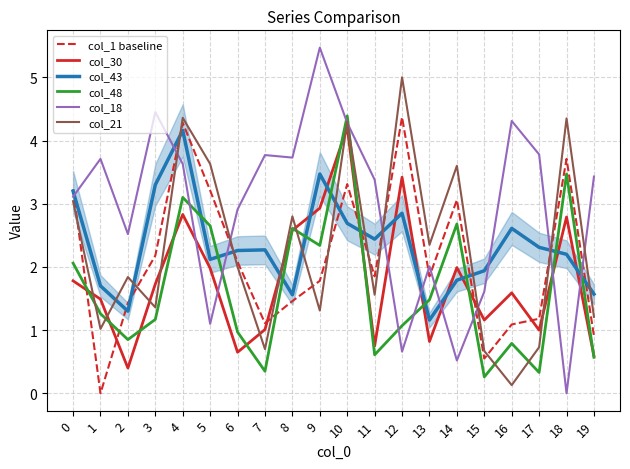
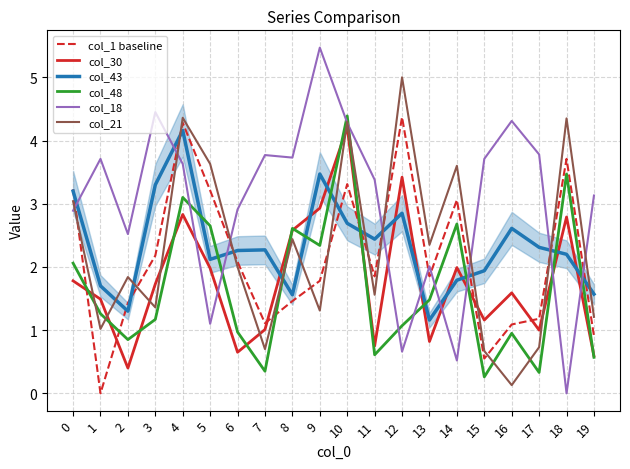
  {
    "col_48": {
      "0": 2.1,
      "1": 1.3,
      "2": 0.9,
      "3": 1.2,
      "4": 3.1,
      "5": 2.7,
      "6": 1.0,
      "7": 0.4,
      "9": 2.3,
      "10": 4.4,
      "11": 0.6,
      "12": 1.1,
      "13": 1.5,
      "14": 2.7,
      "15": 0.3,
-     "16": 0.8,
+     "16": 1.0,
      "17": 0.3,
      "18": 3.5
    },
    "col_18": {
-     "0": 3.1,
+     "0": 2.9,
      "1": 3.7,
      "2": 2.5,
      "4": 3.6,
      "5": 1.1,
      "6": 2.9,
      "7": 3.8,
      "8": 3.7,
      "9": 5.5,
      "11": 3.4,
      "12": 0.7,
      "13": 2.0,
      "14": 0.5,
-     "15": 1.6,
+     "15": 3.7,
      "16": 4.3,
      "17": 3.8,
      "18": 0.0,
-     "19": 3.4
+     "19": 3.1
    },
    "col_21": {
      "0": 3.0,
      "1": 1.0,
      "2": 1.8,
      "3": 1.4,
      "4": 4.4,
      "5": 3.6,
      "6": 2.0,
      "7": 0.7,
-     "8": 2.8,
+     "8": 2.4,
      "9": 1.3,
      "11": 1.6,
      "12": 5.0,
      "13": 2.4,
      "14": 3.6,
      "15": 0.7,
      "16": 0.1,
      "17": 0.7,
      "18": 4.4,
      "19": 1.2
    }
  }
